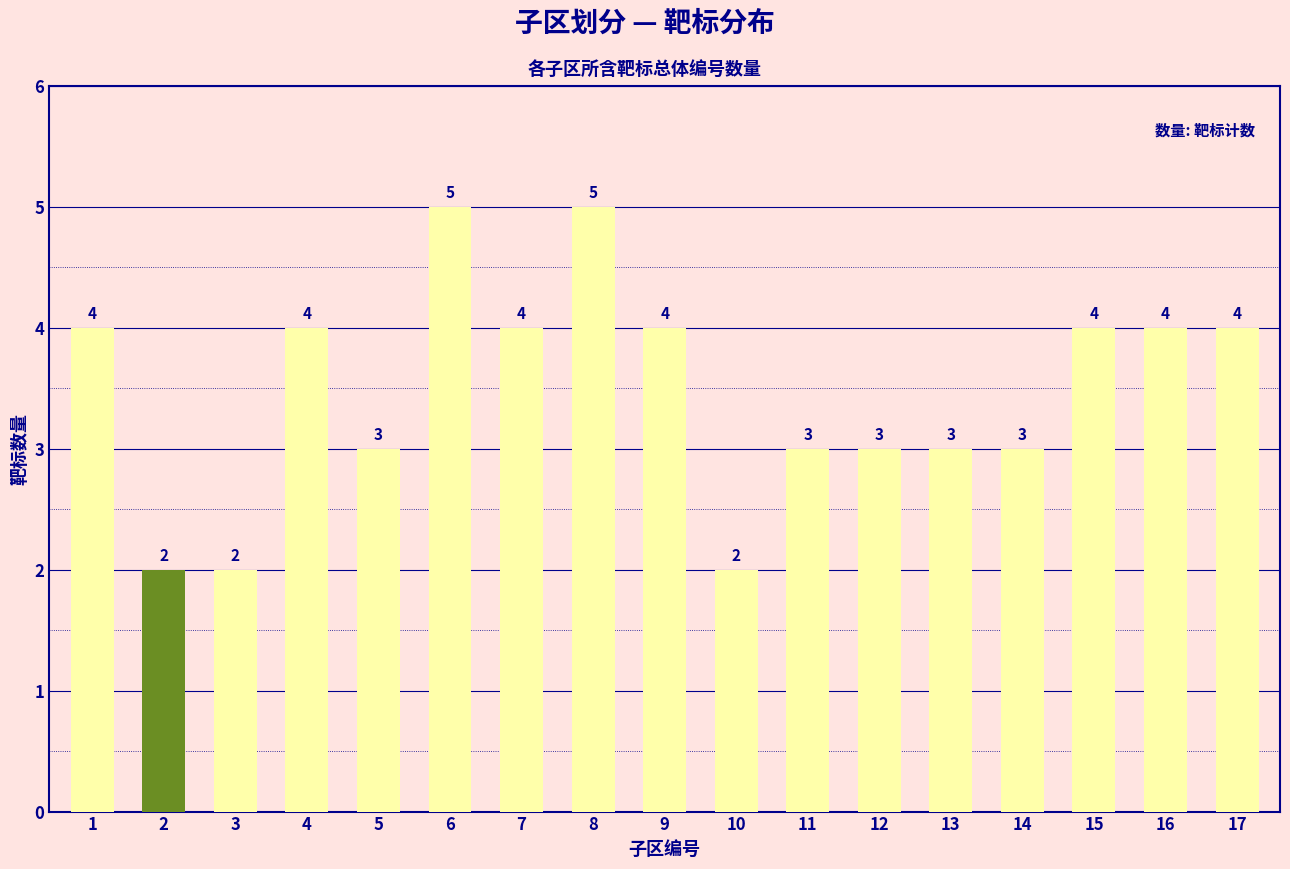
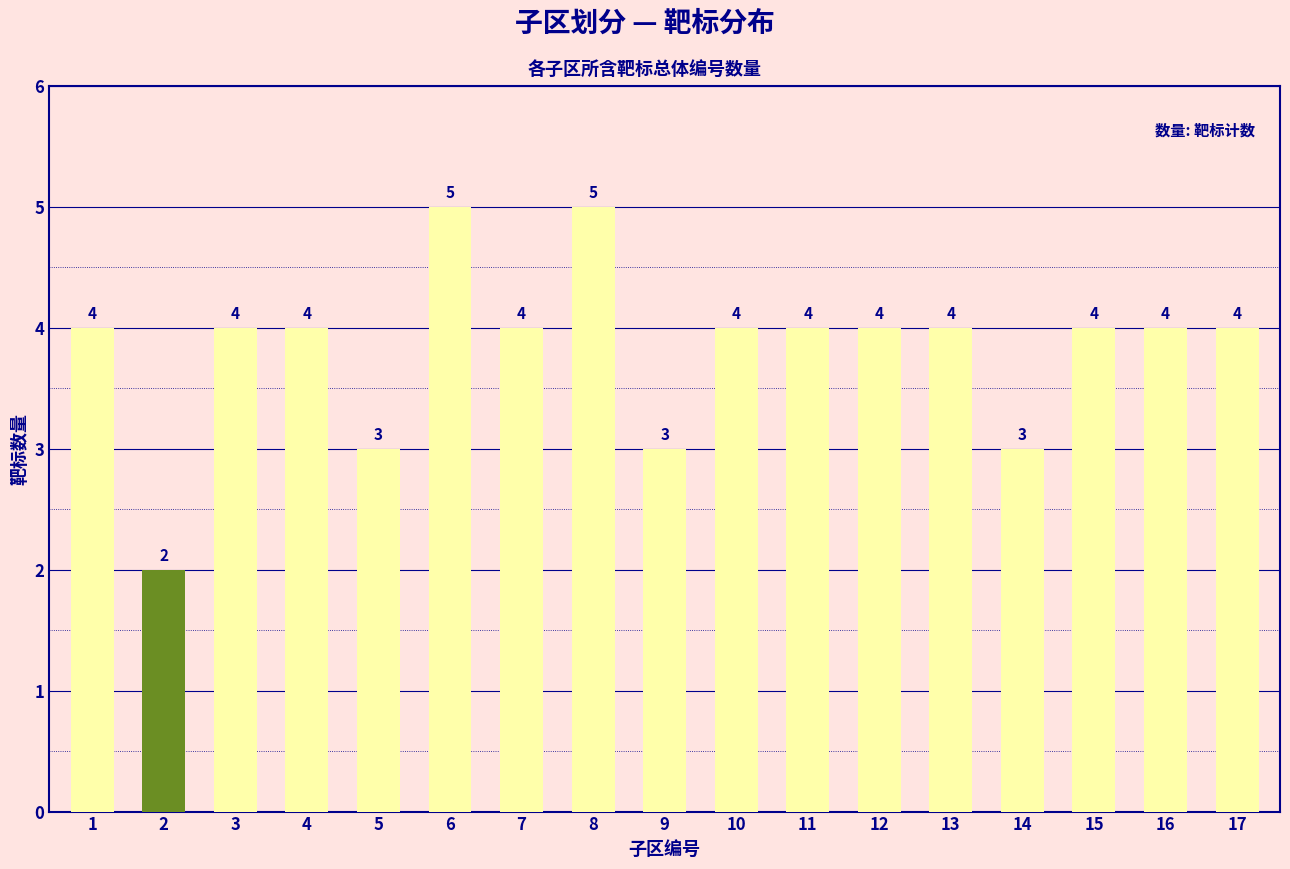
  {
    "1": 4,
    "2": 2,
-   "3": 2,
+   "3": 4,
    "4": 4,
    "5": 3,
    "6": 5,
    "7": 4,
    "8": 5,
-   "9": 4,
-   "10": 2,
-   "11": 3,
-   "12": 3,
-   "13": 3,
+   "9": 3,
+   "10": 4,
+   "11": 4,
+   "12": 4,
+   "13": 4,
    "14": 3,
    "15": 4,
    "16": 4,
    "17": 4
  }
